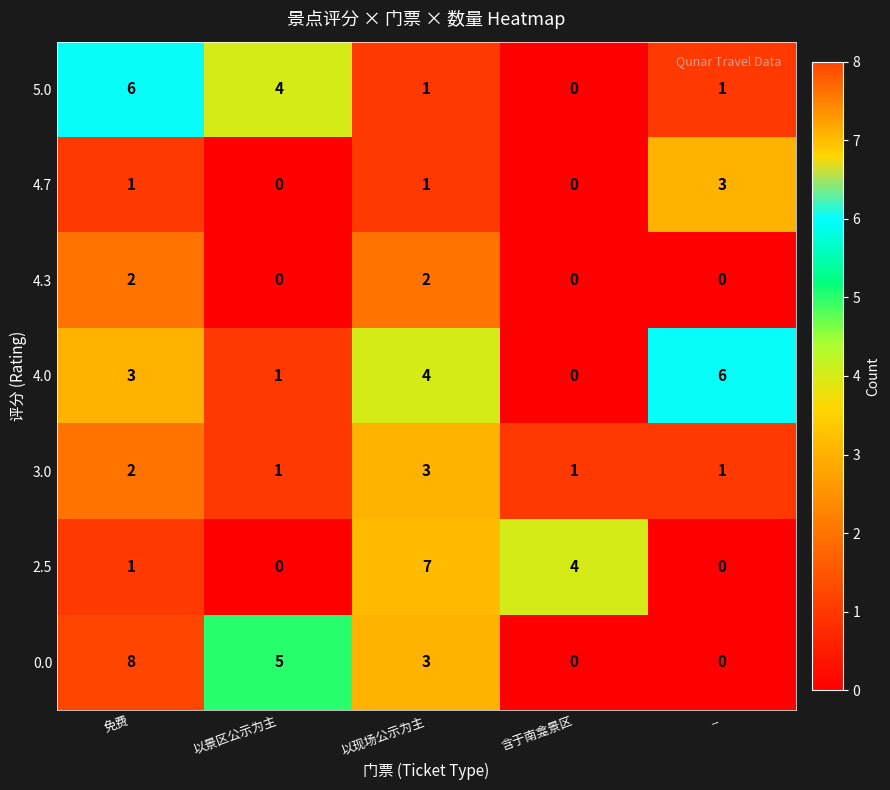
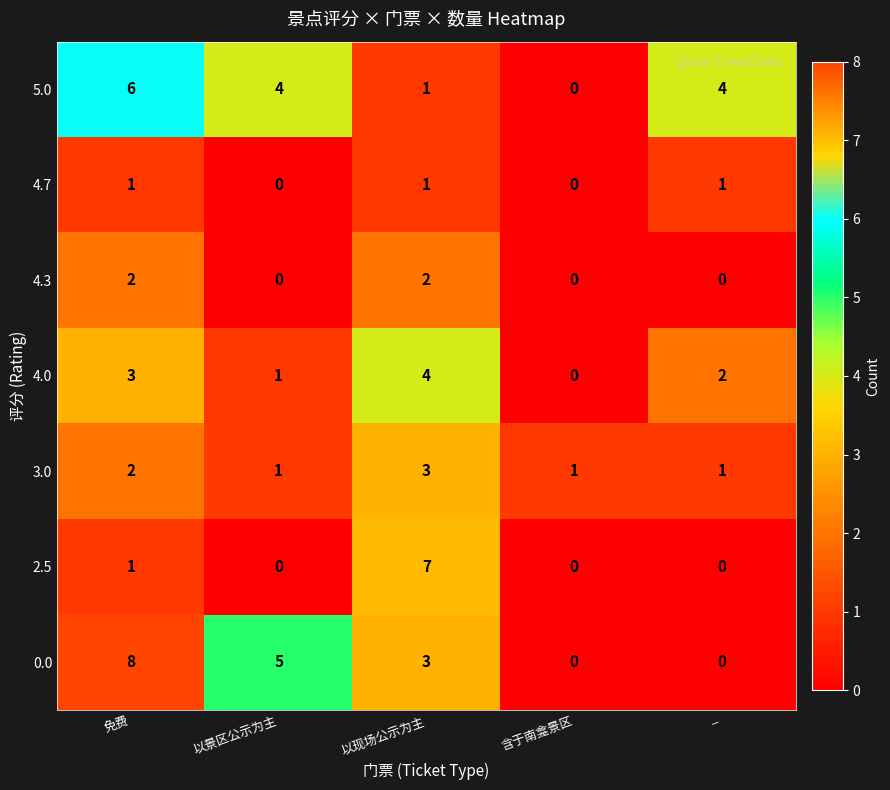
  {
    "5.0": {
      "免费": 6,
      "以景区公示为主": 4,
      "以现场公示为主": 1,
      "含于南龛景区": 0,
-     "--": 1
+     "--": 4
    },
    "4.7": {
      "免费": 1,
      "以景区公示为主": 0,
      "以现场公示为主": 1,
      "含于南龛景区": 0,
-     "--": 3
+     "--": 1
    },
    "4.3": {
      "免费": 2,
      "以景区公示为主": 0,
      "以现场公示为主": 2,
      "含于南龛景区": 0,
      "--": 0
    },
    "4.0": {
      "免费": 3,
      "以景区公示为主": 1,
      "以现场公示为主": 4,
      "含于南龛景区": 0,
-     "--": 6
+     "--": 2
    },
    "3.0": {
      "免费": 2,
      "以景区公示为主": 1,
      "以现场公示为主": 3,
      "含于南龛景区": 1,
      "--": 1
    },
    "2.5": {
      "免费": 1,
      "以景区公示为主": 0,
      "以现场公示为主": 7,
-     "含于南龛景区": 4,
+     "含于南龛景区": 0,
      "--": 0
    },
    "0.0": {
      "免费": 8,
      "以景区公示为主": 5,
      "以现场公示为主": 3,
      "含于南龛景区": 0,
      "--": 0
    }
  }
